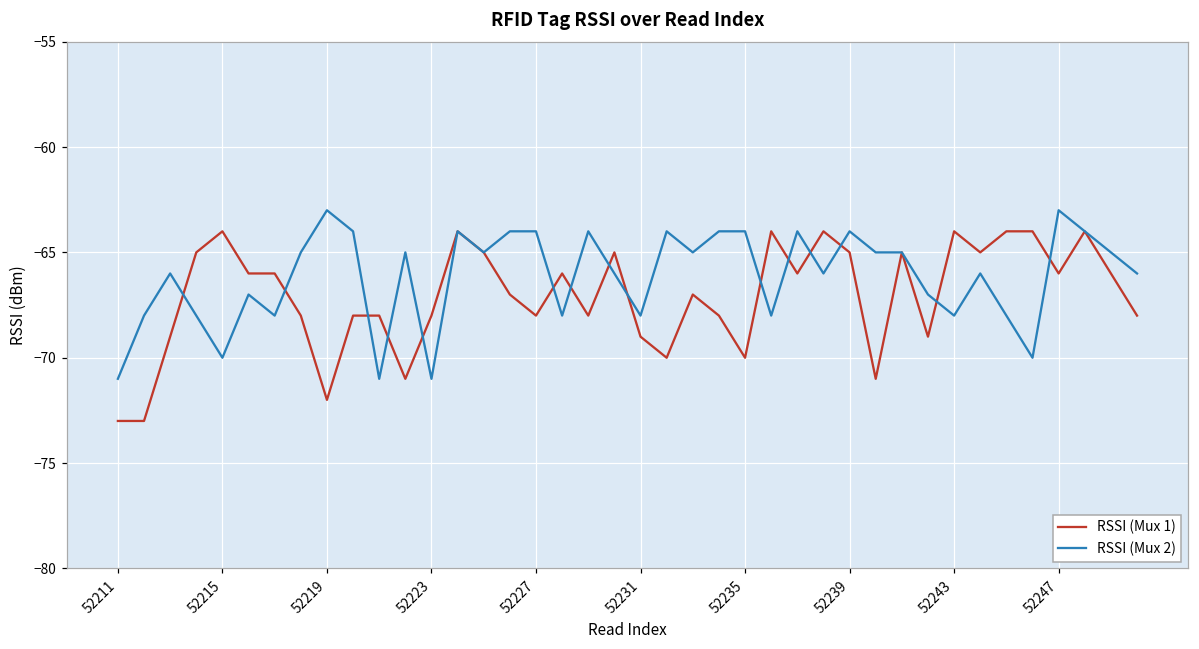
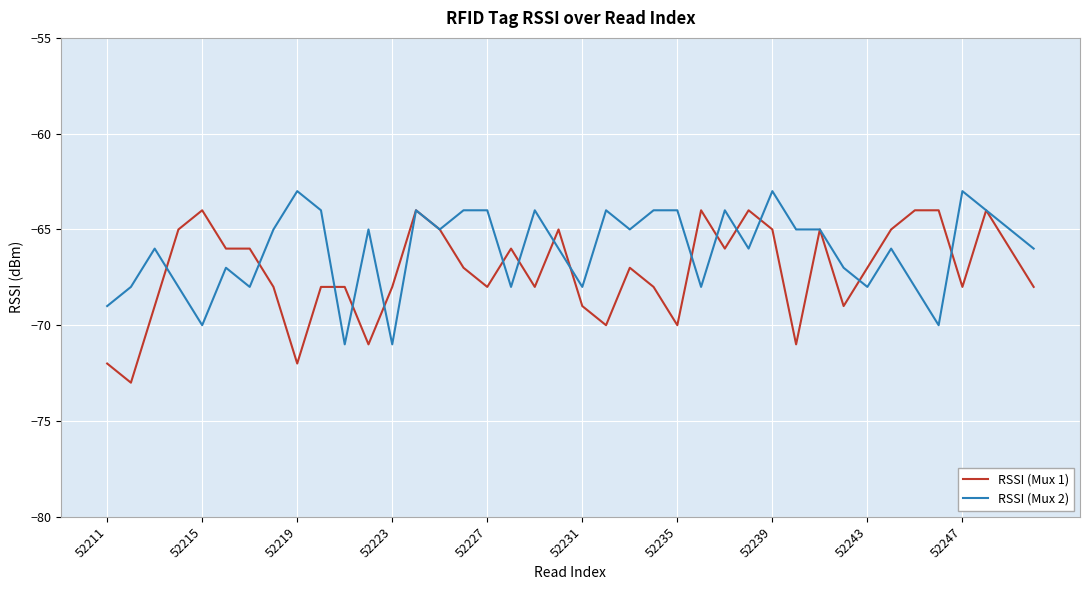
  {
    "RSSI (Mux 1)": {
-     "52211": -73,
+     "52211": -72,
      "52215": -64,
      "52219": -72,
      "52223": -68,
      "52227": -68,
      "52231": -69,
      "52235": -70,
      "52239": -65,
-     "52243": -64,
-     "52247": -66
+     "52243": -67,
+     "52247": -68
    },
    "RSSI (Mux 2)": {
-     "52211": -71,
+     "52211": -69,
      "52215": -70,
      "52219": -63,
      "52223": -71,
      "52227": -64,
      "52231": -68,
      "52235": -64,
-     "52239": -64,
+     "52239": -63,
      "52243": -68,
      "52247": -63
    }
  }
